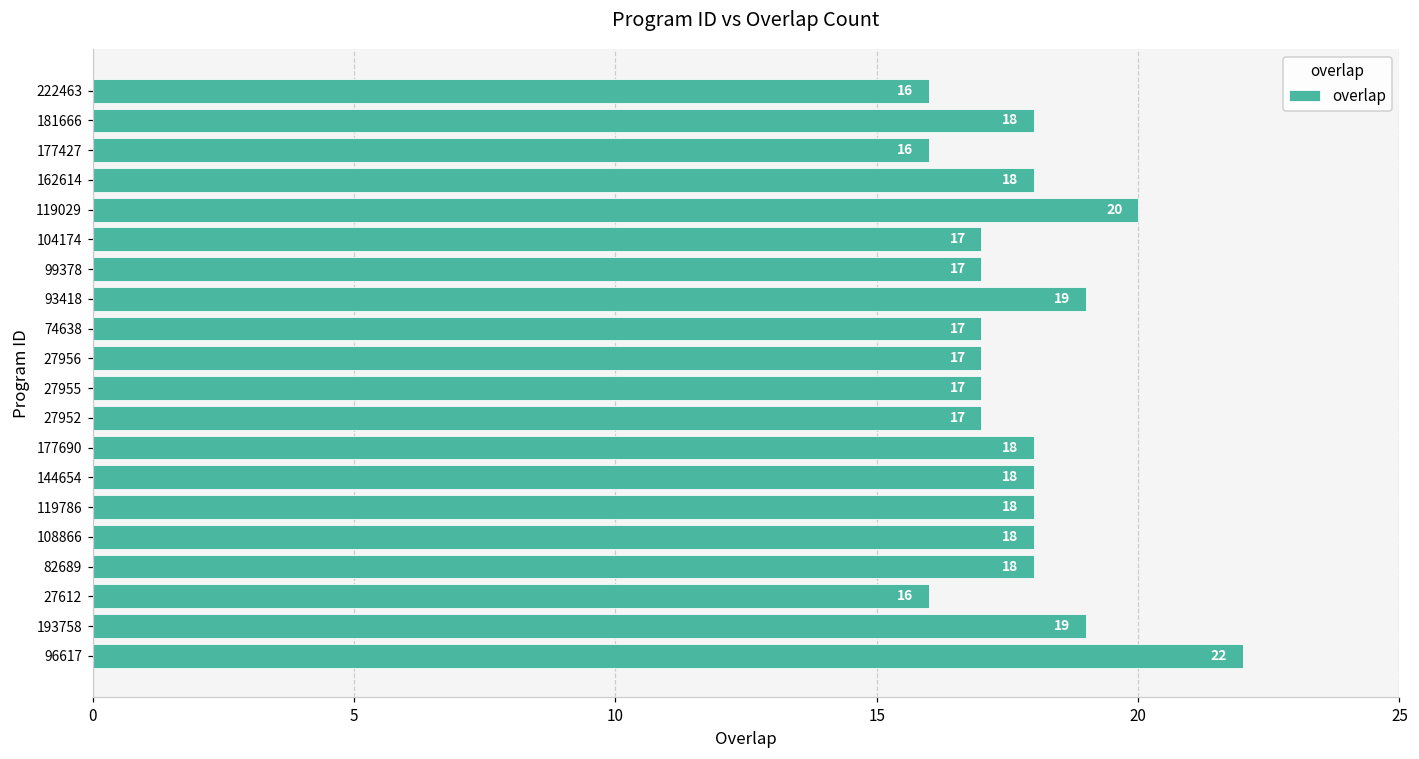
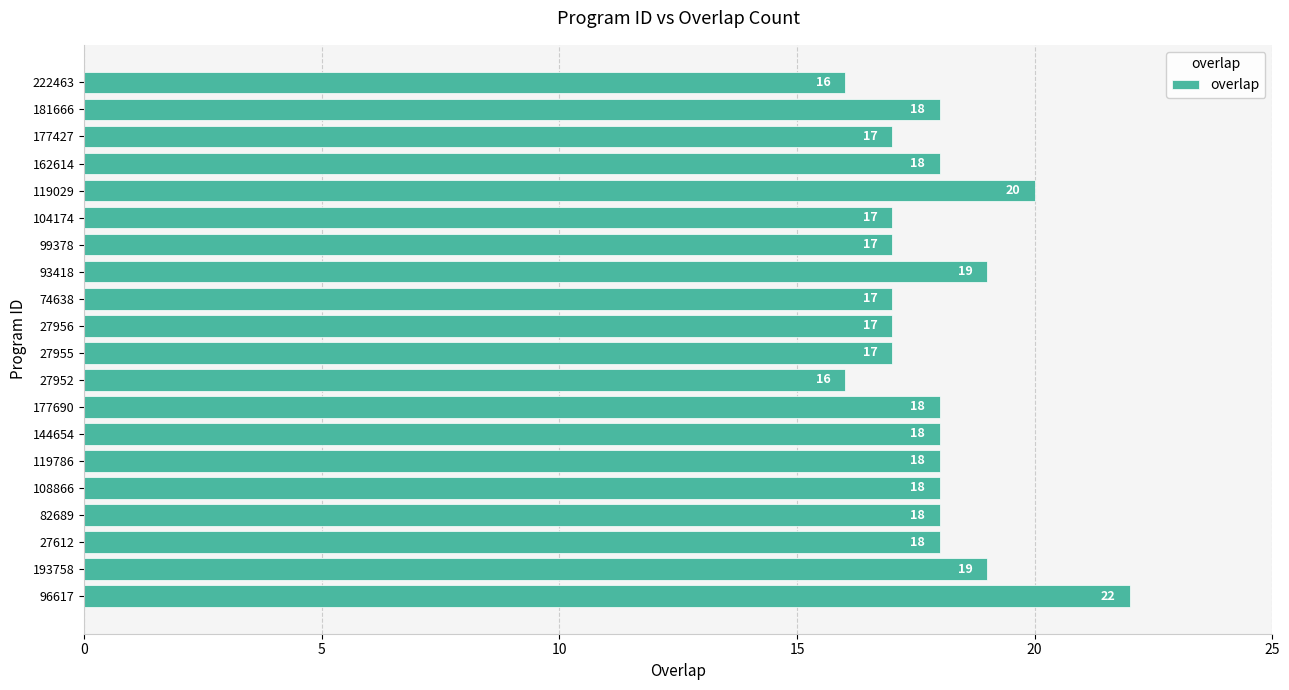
  {
    "222463": 16,
    "181666": 18,
-   "177427": 16,
+   "177427": 17,
    "162614": 18,
    "119029": 20,
    "104174": 17,
    "99378": 17,
    "93418": 19,
    "74638": 17,
    "27956": 17,
    "27955": 17,
-   "27952": 17,
+   "27952": 16,
    "177690": 18,
    "144654": 18,
    "119786": 18,
    "108866": 18,
    "82689": 18,
-   "27612": 16,
+   "27612": 18,
    "193758": 19,
    "96617": 22
  }
